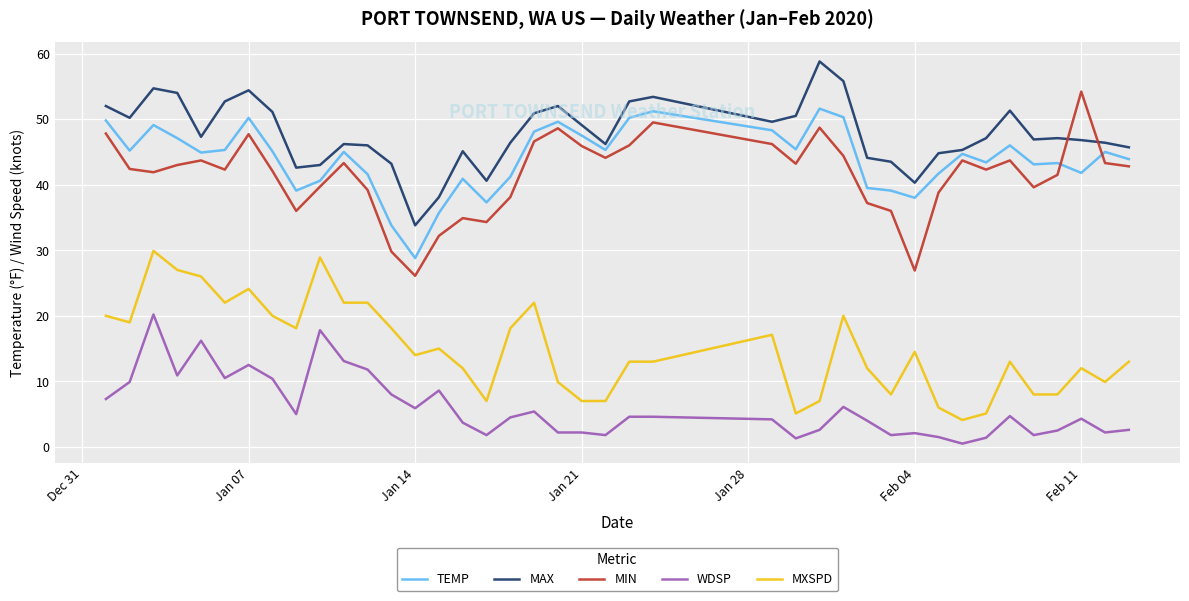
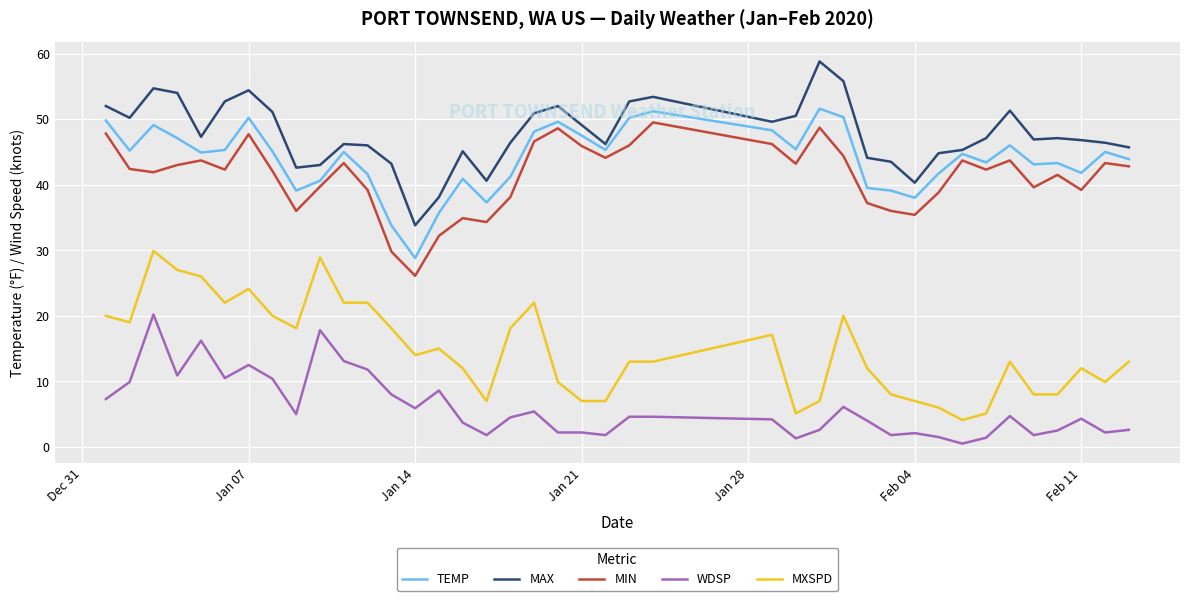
  {
    "TEMP": {
      "Jan 07": 50,
      "Jan 14": 29,
      "Jan 21": 48,
      "Feb 04": 38,
      "Feb 11": 42
    },
    "MAX": {
      "Jan 07": 54,
      "Jan 14": 34,
      "Jan 21": 49,
      "Feb 04": 40,
      "Feb 11": 47
    },
    "MIN": {
      "Jan 07": 48,
      "Jan 14": 26,
      "Jan 21": 46,
-     "Feb 04": 27,
-     "Feb 11": 54
+     "Feb 04": 35,
+     "Feb 11": 39
    },
    "WDSP": {
      "Jan 07": 13,
      "Jan 14": 6,
      "Jan 21": 2,
      "Feb 04": 2,
      "Feb 11": 4
    },
    "MXSPD": {
      "Jan 07": 24,
      "Jan 14": 14,
      "Jan 21": 7,
-     "Feb 04": 15,
+     "Feb 04": 7,
      "Feb 11": 12
    }
  }
